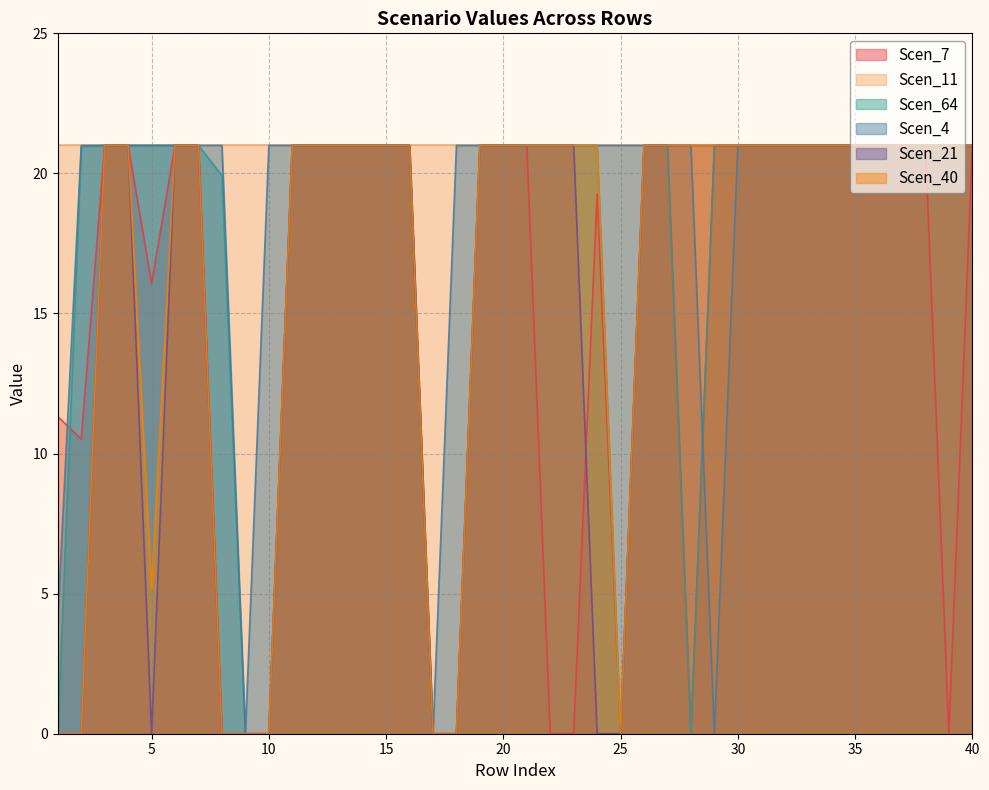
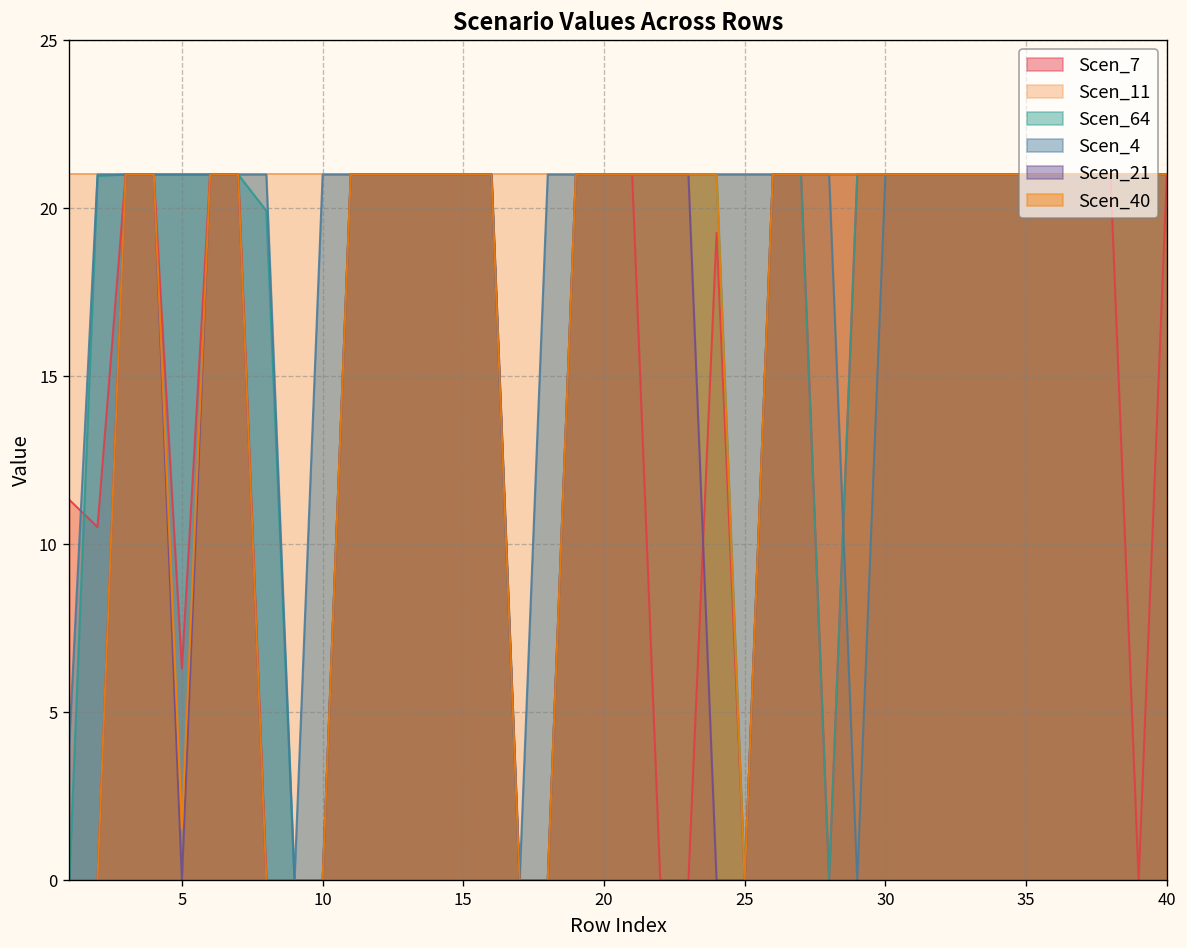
  {
    "Scen_7": {
-     "5": 16.1
+     "5": 6.3
    },
    "Scen_40": {
-     "5": 5.1
+     "5": 1.5
    }
  }
